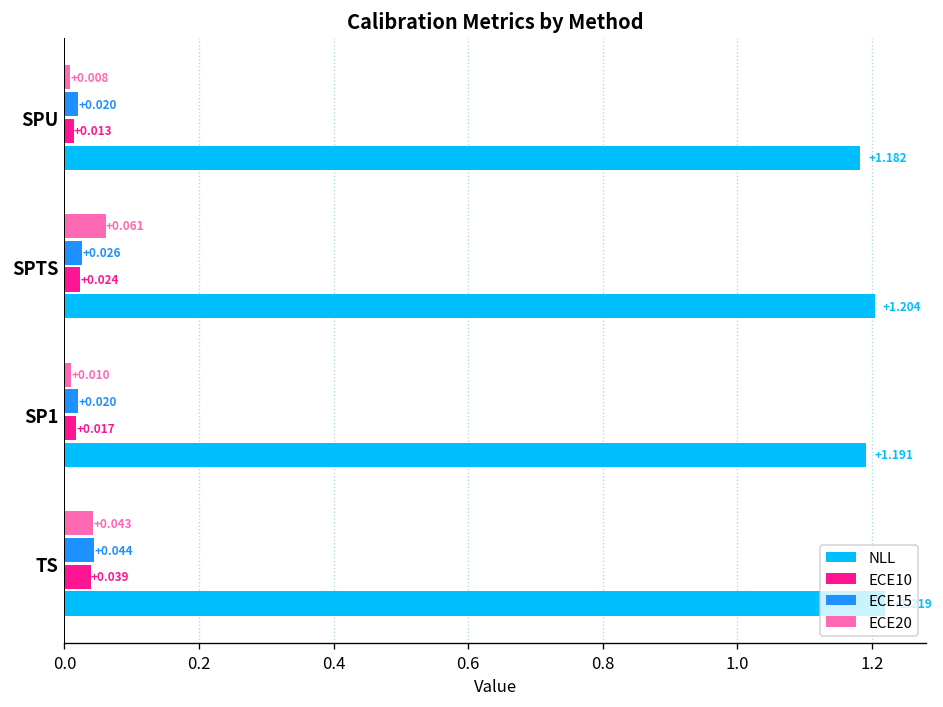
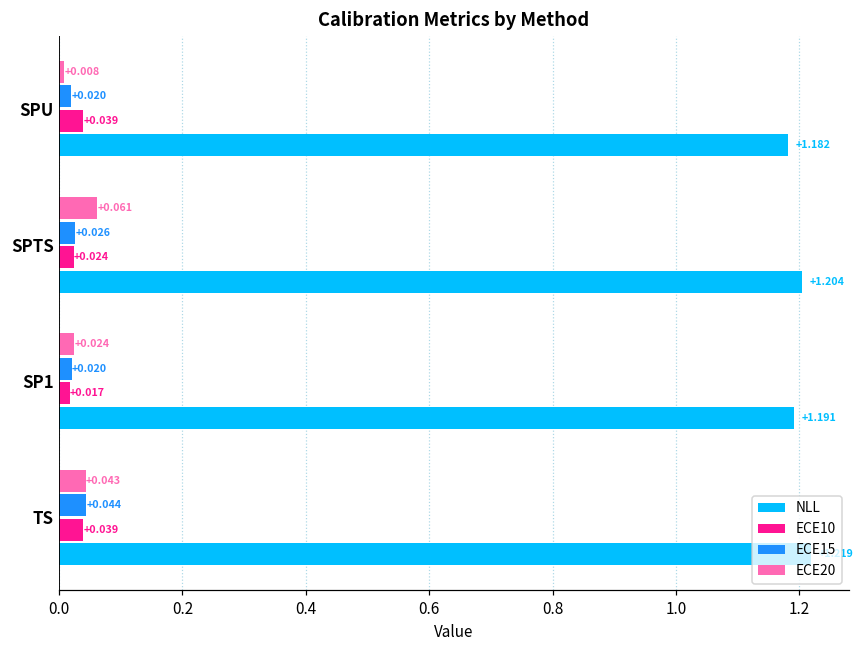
  {
    "ECE10": {
-     "SPU": "+0.013",
+     "SPU": "+0.039",
      "SPTS": "+0.024",
      "SP1": "+0.017",
      "TS": "+0.039"
    },
    "ECE20": {
      "SPU": "+0.008",
      "SPTS": "+0.061",
-     "SP1": "+0.010",
+     "SP1": "+0.024",
      "TS": "+0.043"
    }
  }
